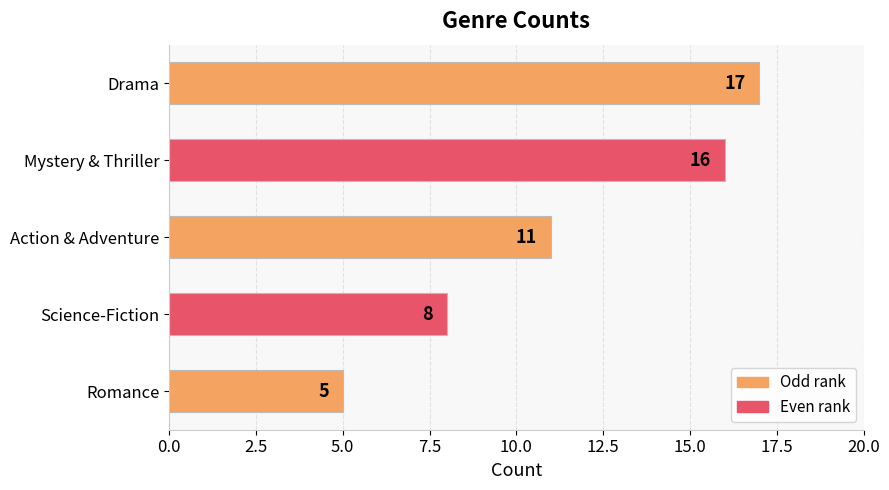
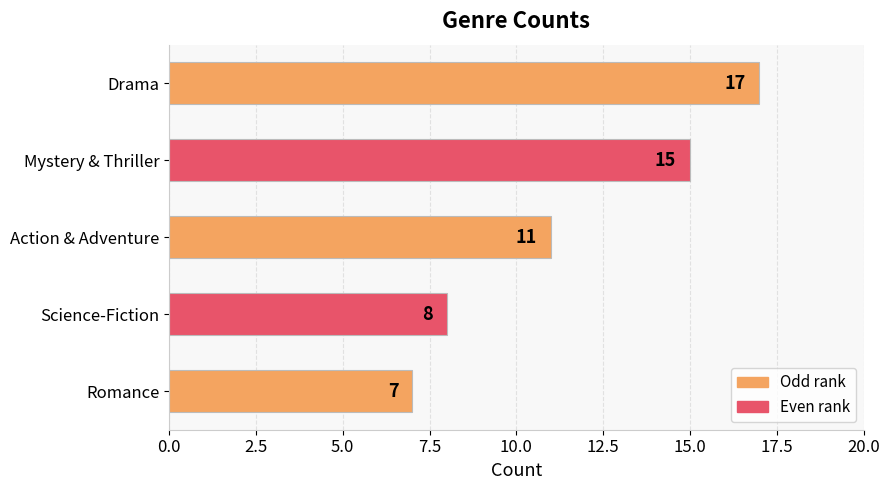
  {
    "Drama": 17,
-   "Mystery & Thriller": 16,
+   "Mystery & Thriller": 15,
    "Action & Adventure": 11,
    "Science-Fiction": 8,
-   "Romance": 5
+   "Romance": 7
  }
